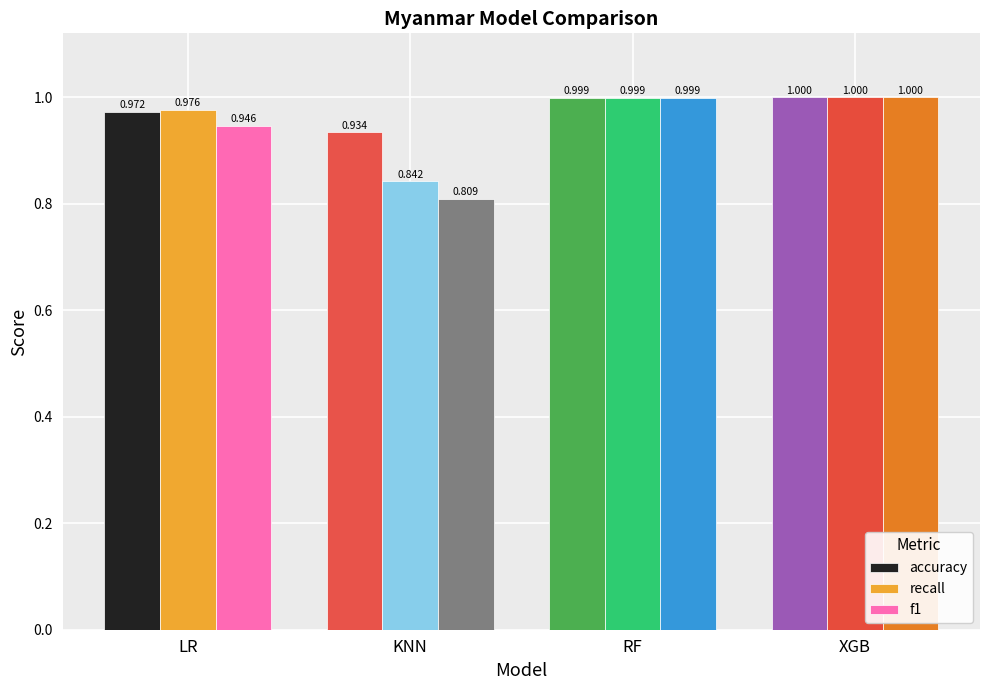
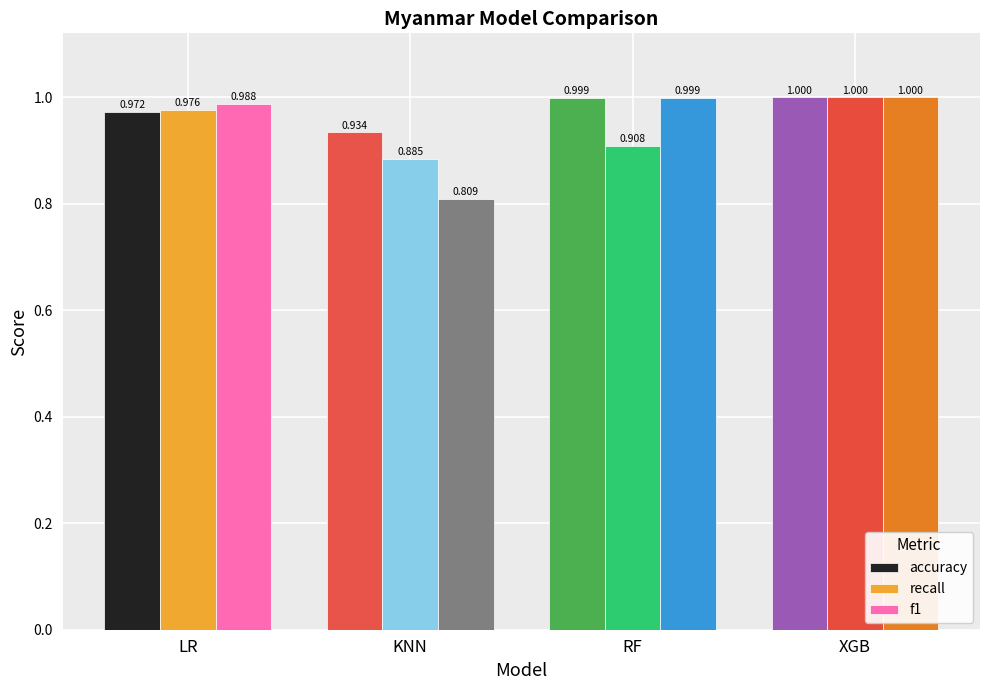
  {
    "accuracy": {
      "LR": 0.972,
      "KNN": 0.934,
      "RF": 0.999,
      "XGB": 1.000
    },
    "recall": {
      "LR": 0.976,
-     "KNN": 0.842,
-     "RF": 0.999,
+     "KNN": 0.885,
+     "RF": 0.908,
      "XGB": 1.000
    },
    "f1": {
-     "LR": 0.946,
+     "LR": 0.988,
      "KNN": 0.809,
      "RF": 0.999,
      "XGB": 1.000
    }
  }
